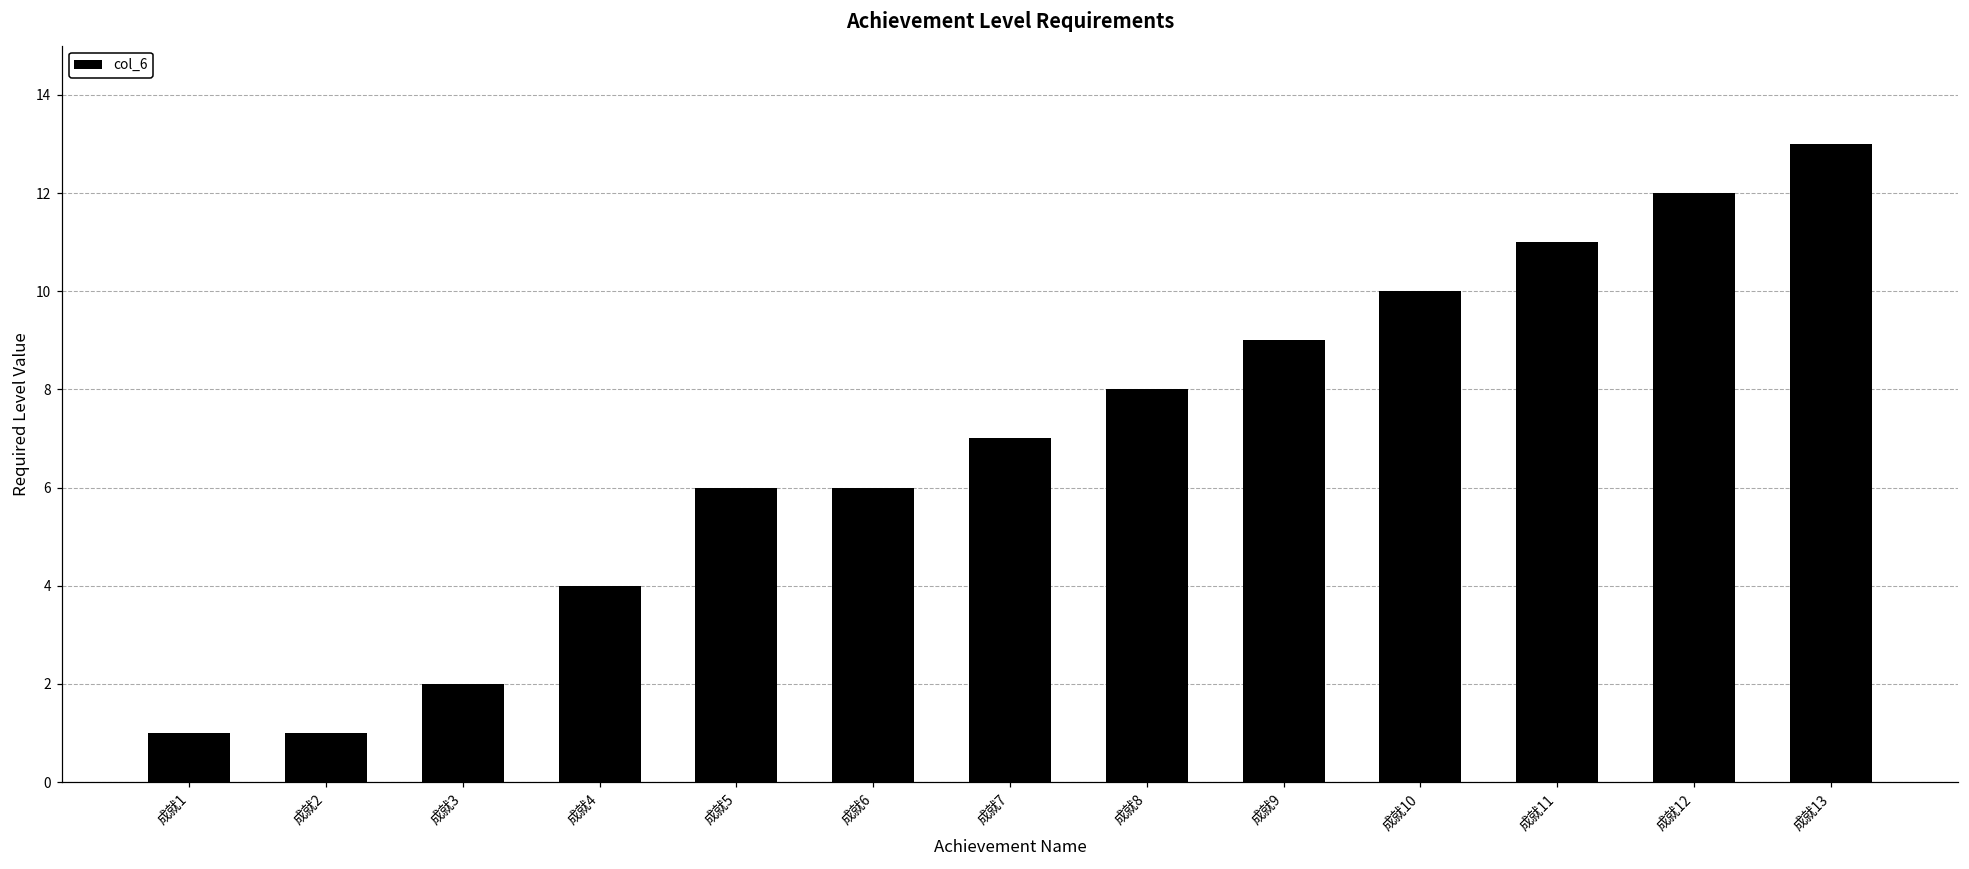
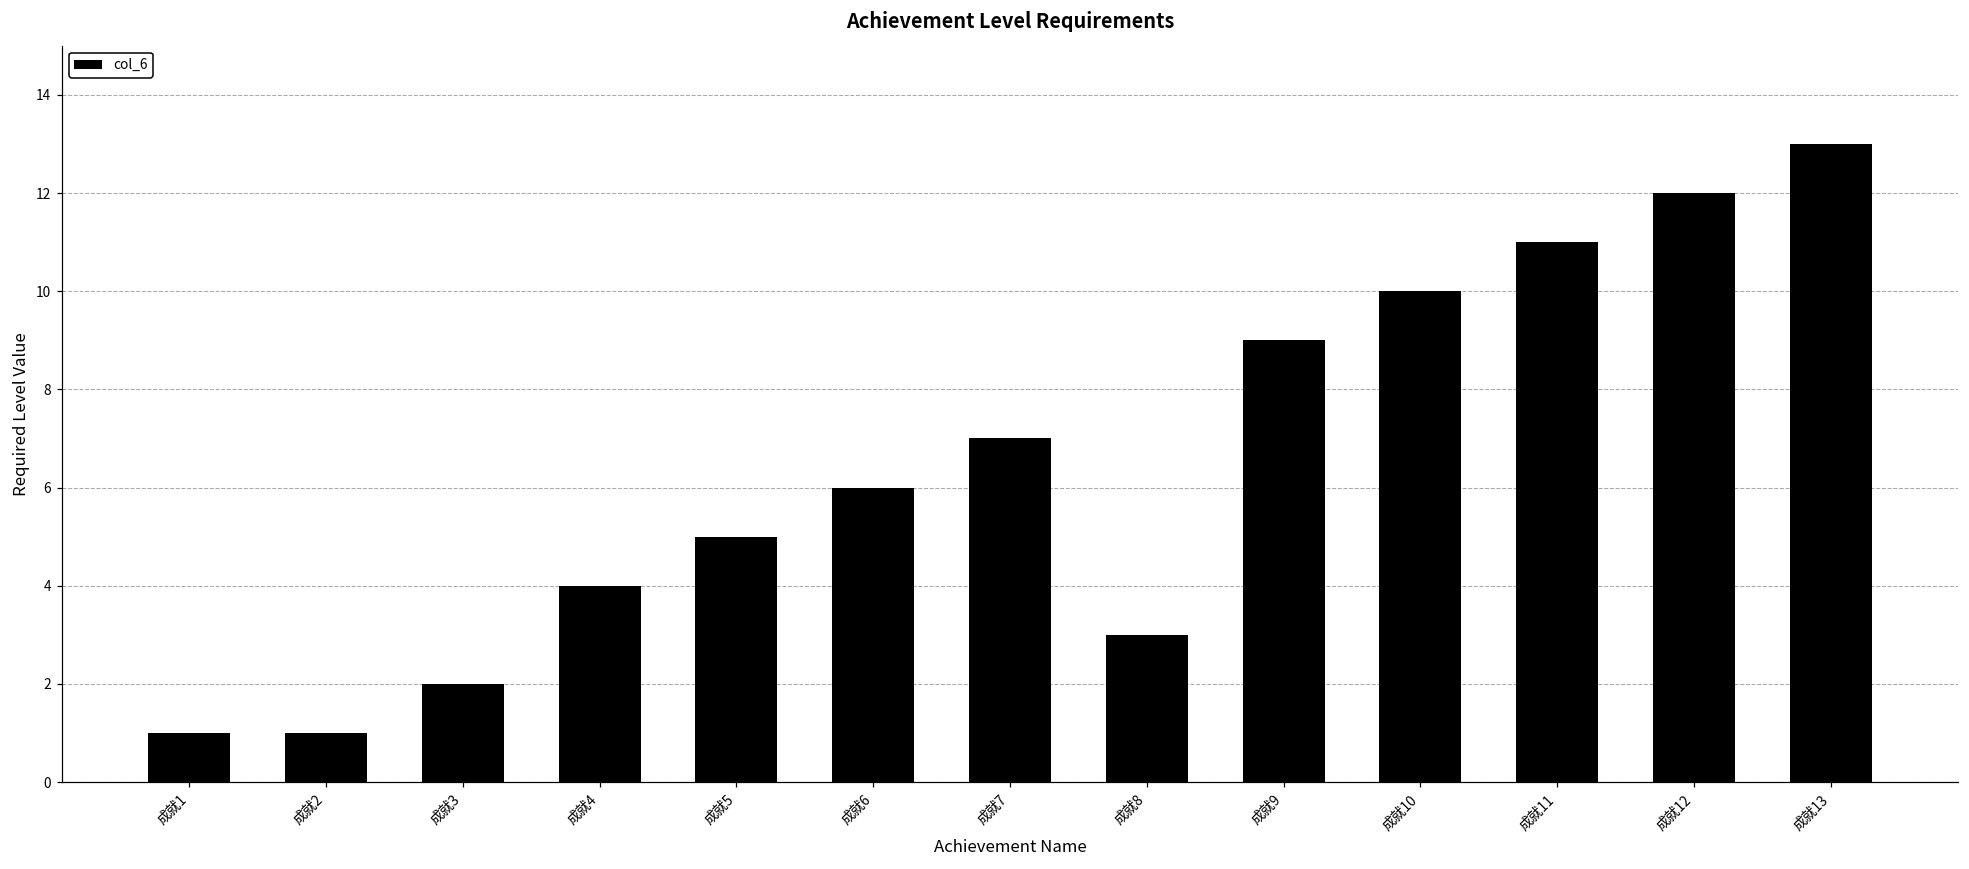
  {
    "成就1": 1,
    "成就2": 1,
    "成就3": 2,
    "成就4": 4,
-   "成就5": 6,
+   "成就5": 5,
    "成就6": 6,
    "成就7": 7,
-   "成就8": 8,
+   "成就8": 3,
    "成就9": 9,
    "成就10": 10,
    "成就11": 11,
    "成就12": 12,
    "成就13": 13
  }
